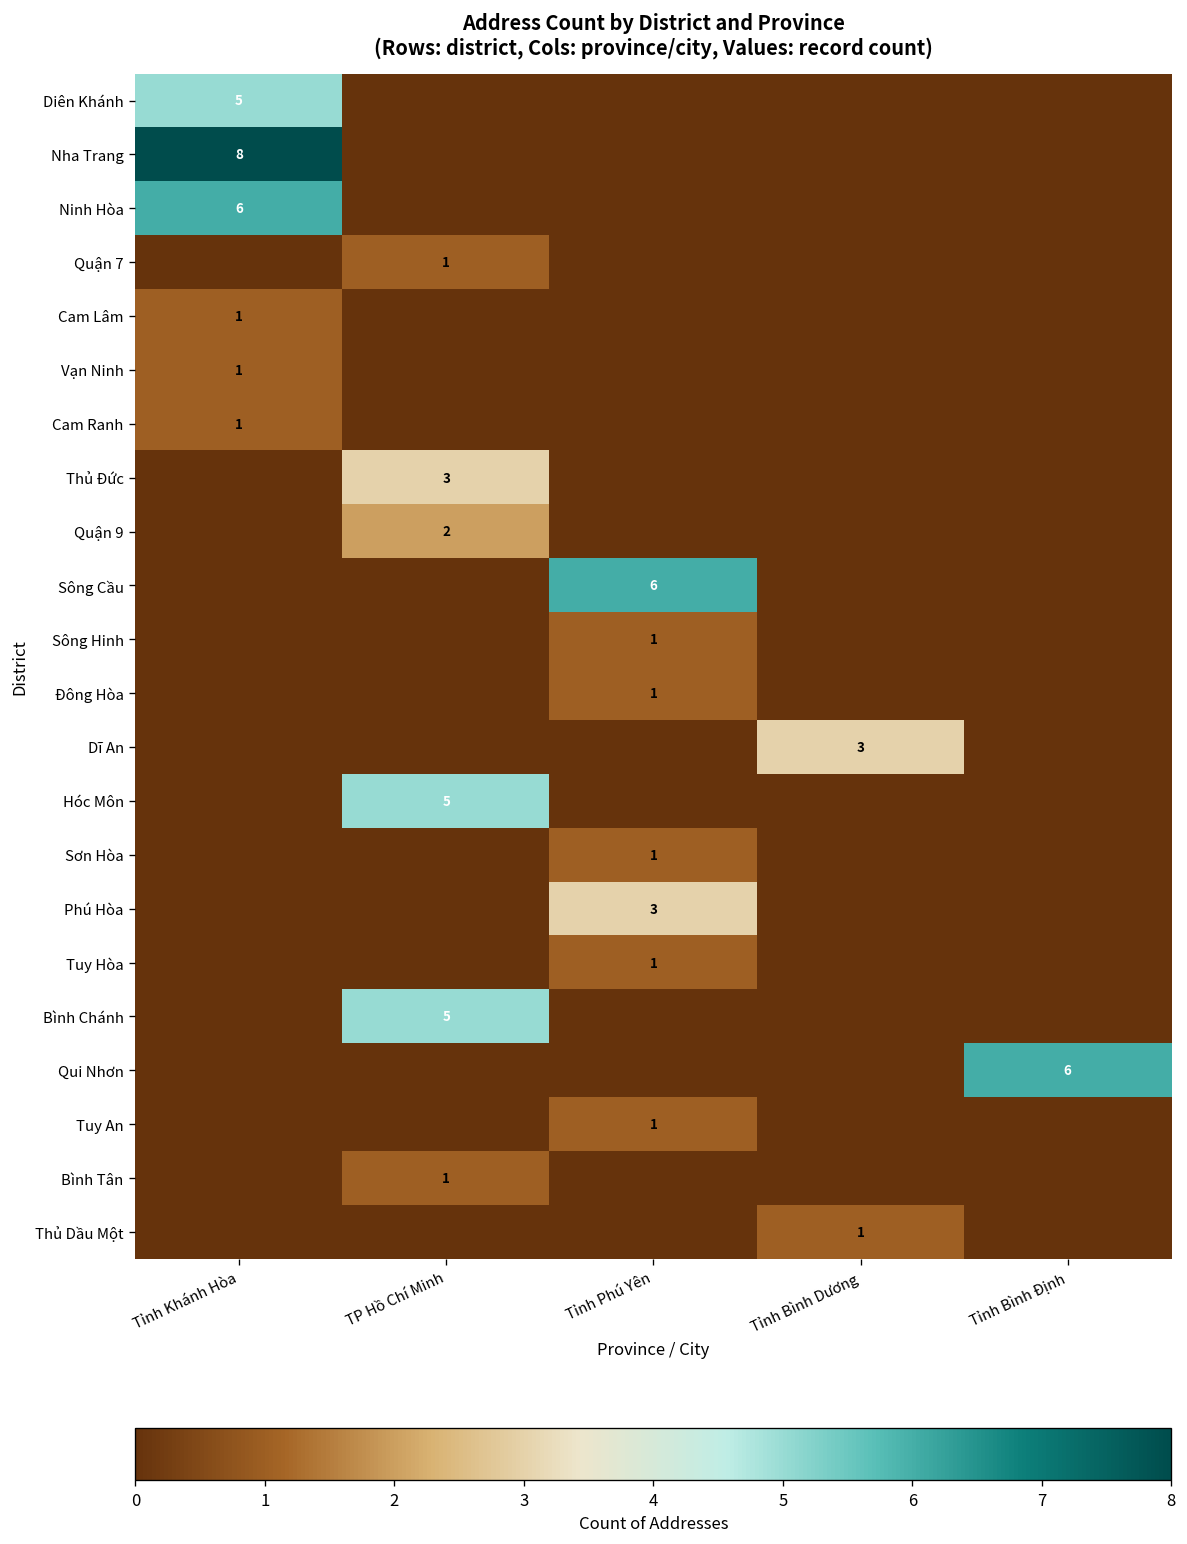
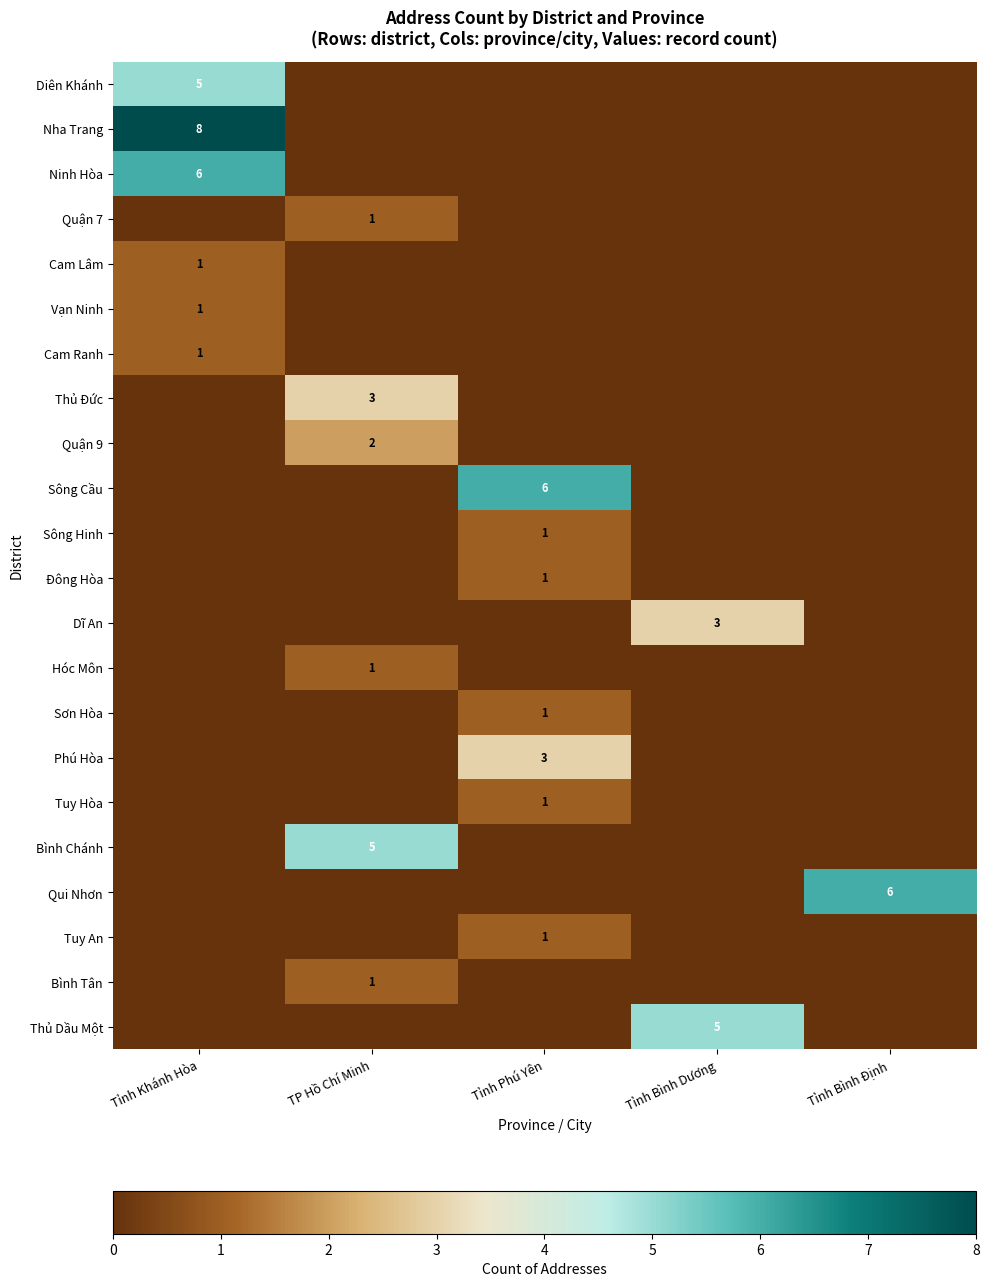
  {
    "Diên Khánh": {
      "Tỉnh Khánh Hòa": 5
    },
    "Nha Trang": {
      "Tỉnh Khánh Hòa": 8
    },
    "Ninh Hòa": {
      "Tỉnh Khánh Hòa": 6
    },
    "Quận 7": {
      "TP Hồ Chí Minh": 1
    },
    "Cam Lâm": {
      "Tỉnh Khánh Hòa": 1
    },
    "Vạn Ninh": {
      "Tỉnh Khánh Hòa": 1
    },
    "Cam Ranh": {
      "Tỉnh Khánh Hòa": 1
    },
    "Thủ Đức": {
      "TP Hồ Chí Minh": 3
    },
    "Quận 9": {
      "TP Hồ Chí Minh": 2
    },
    "Sông Cầu": {
      "Tỉnh Phú Yên": 6
    },
    "Sông Hinh": {
      "Tỉnh Phú Yên": 1
    },
    "Đông Hòa": {
      "Tỉnh Phú Yên": 1
    },
    "Dĩ An": {
      "Tỉnh Bình Dương": 3
    },
    "Hóc Môn": {
-     "TP Hồ Chí Minh": 5
+     "TP Hồ Chí Minh": 1
    },
    "Sơn Hòa": {
      "Tỉnh Phú Yên": 1
    },
    "Phú Hòa": {
      "Tỉnh Phú Yên": 3
    },
    "Tuy Hòa": {
      "Tỉnh Phú Yên": 1
    },
    "Bình Chánh": {
      "TP Hồ Chí Minh": 5
    },
    "Qui Nhơn": {
      "Tỉnh Bình Định": 6
    },
    "Tuy An": {
      "Tỉnh Phú Yên": 1
    },
    "Bình Tân": {
      "TP Hồ Chí Minh": 1
    },
    "Thủ Dầu Một": {
-     "Tỉnh Bình Dương": 1
+     "Tỉnh Bình Dương": 5
    }
  }
